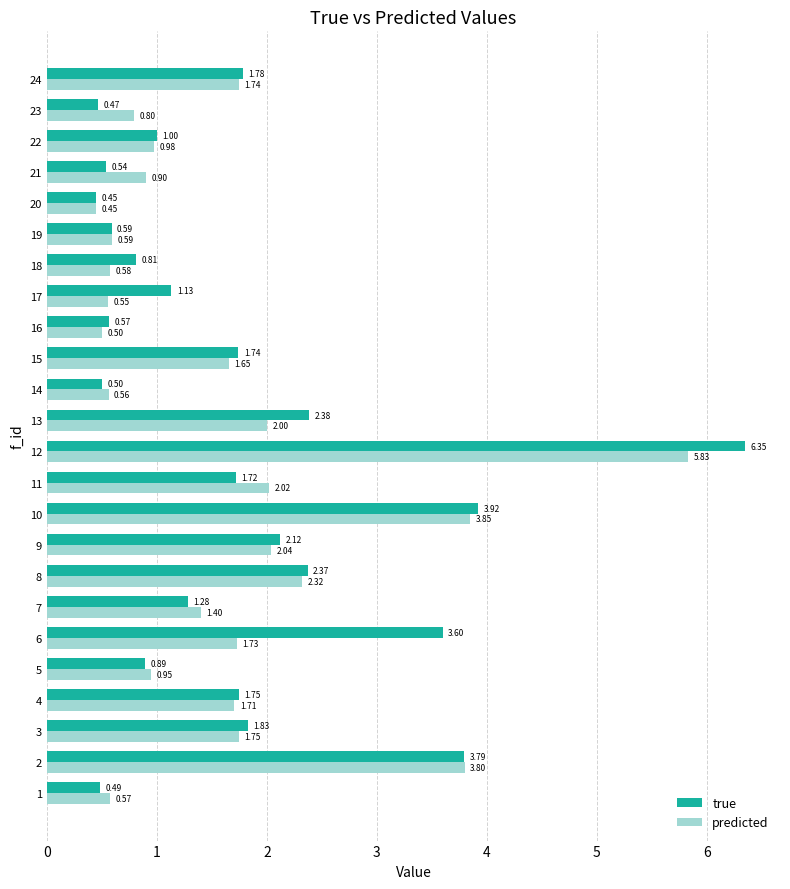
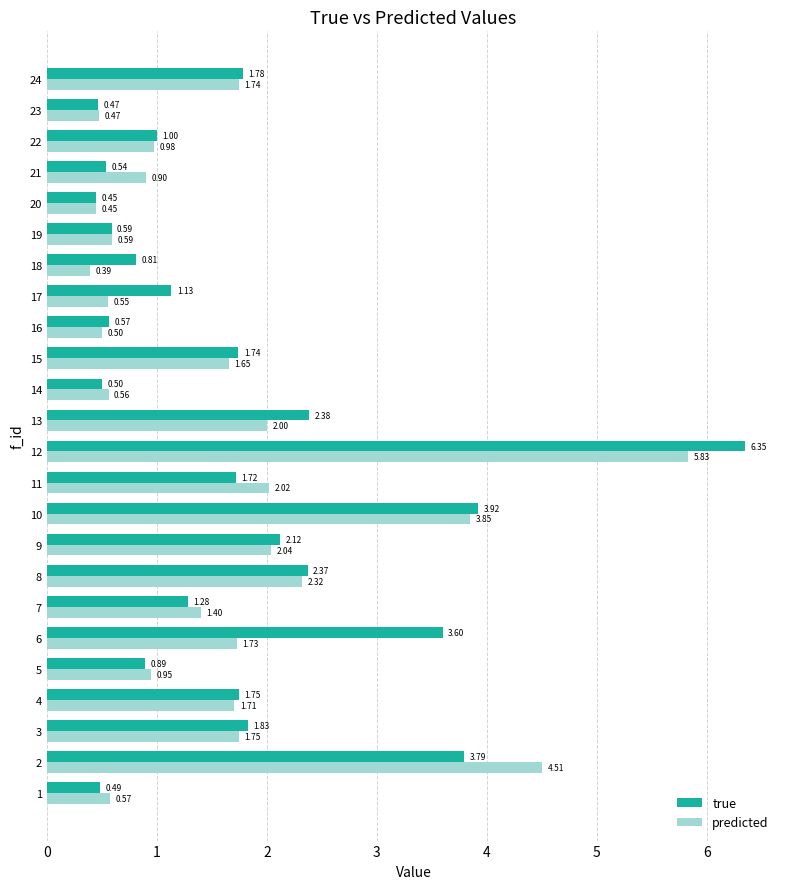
  {
    "true": {
      "24": 1.78,
      "23": 0.47,
      "22": 1.00,
      "21": 0.54,
      "20": 0.45,
      "19": 0.59,
      "18": 0.81,
      "17": 1.13,
      "16": 0.57,
      "15": 1.74,
      "14": 0.50,
      "13": 2.38,
      "12": 6.35,
      "11": 1.72,
      "10": 3.92,
      "9": 2.12,
      "8": 2.37,
      "7": 1.28,
      "6": 3.60,
      "5": 0.89,
      "4": 1.75,
      "3": 1.83,
      "2": 3.79,
      "1": 0.49
    },
    "predicted": {
      "24": 1.74,
-     "23": 0.80,
+     "23": 0.47,
      "22": 0.98,
      "21": 0.90,
      "20": 0.45,
      "19": 0.59,
-     "18": 0.58,
+     "18": 0.39,
      "17": 0.55,
      "16": 0.50,
      "15": 1.65,
      "14": 0.56,
      "13": 2.00,
      "12": 5.83,
      "11": 2.02,
      "10": 3.85,
      "9": 2.04,
      "8": 2.32,
      "7": 1.40,
      "6": 1.73,
      "5": 0.95,
      "4": 1.71,
      "3": 1.75,
-     "2": 3.80,
+     "2": 4.51,
      "1": 0.57
    }
  }
